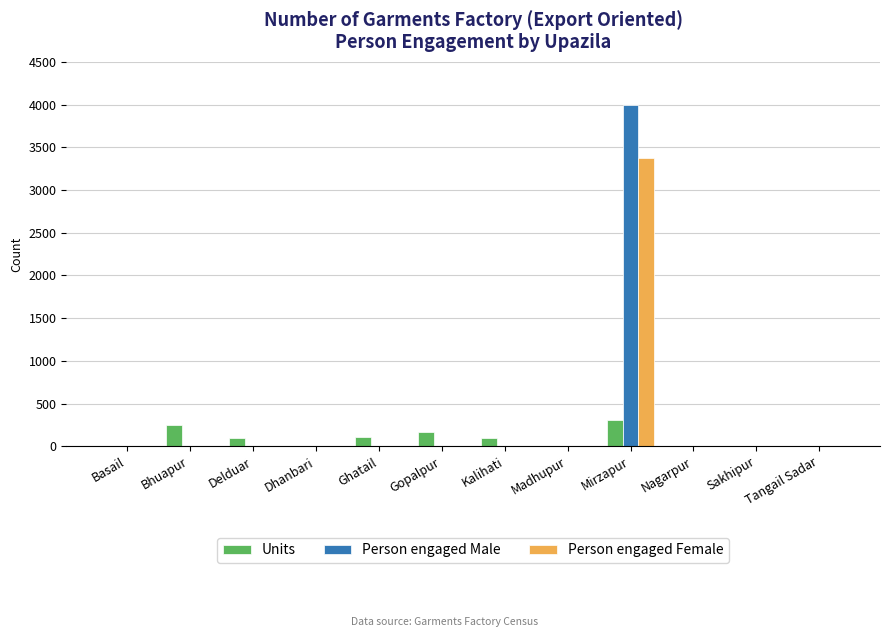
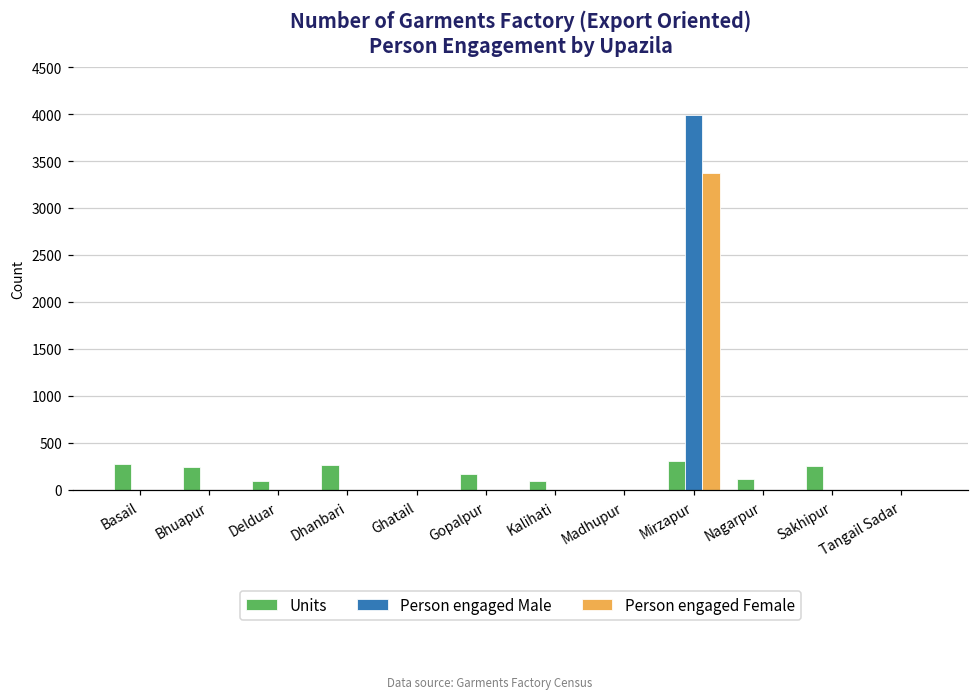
  {
    "Units": {
-     "Basail": 0,
+     "Basail": 300,
      "Bhuapur": 300,
      "Delduar": 100,
-     "Dhanbari": 0,
-     "Ghatail": 100,
+     "Dhanbari": 300,
+     "Ghatail": 0,
      "Gopalpur": 200,
      "Kalihati": 100,
      "Madhupur": 0,
      "Mirzapur": 300,
-     "Nagarpur": 0,
-     "Sakhipur": 0,
+     "Nagarpur": 100,
+     "Sakhipur": 300,
      "Tangail Sadar": 0
    },
    "Person engaged Male": {
      "Basail": 0,
      "Bhuapur": 0,
      "Delduar": 0,
      "Dhanbari": 0,
      "Ghatail": 0,
      "Gopalpur": 0,
      "Kalihati": 0,
      "Madhupur": 0,
      "Mirzapur": 4000,
      "Nagarpur": 0,
      "Sakhipur": 0,
      "Tangail Sadar": 0
    },
    "Person engaged Female": {
      "Basail": 0,
      "Bhuapur": 0,
      "Delduar": 0,
      "Dhanbari": 0,
      "Ghatail": 0,
      "Gopalpur": 0,
      "Kalihati": 0,
      "Madhupur": 0,
      "Mirzapur": 3400,
      "Nagarpur": 0,
      "Sakhipur": 0,
      "Tangail Sadar": 0
    }
  }
